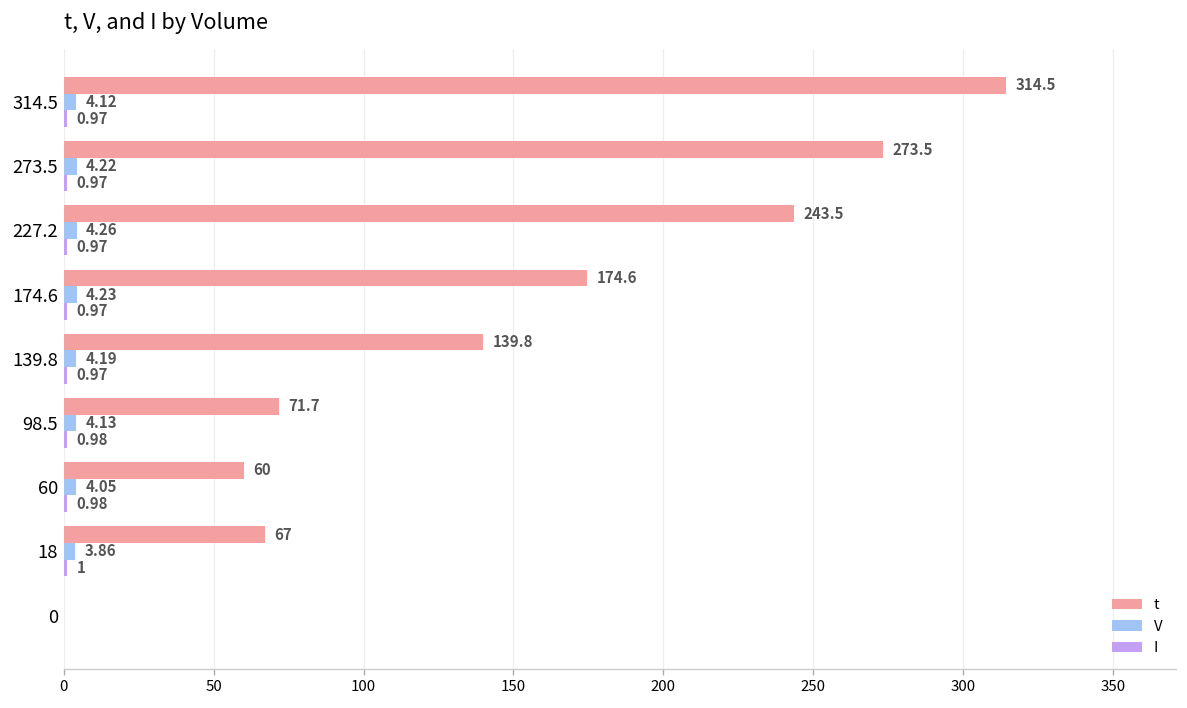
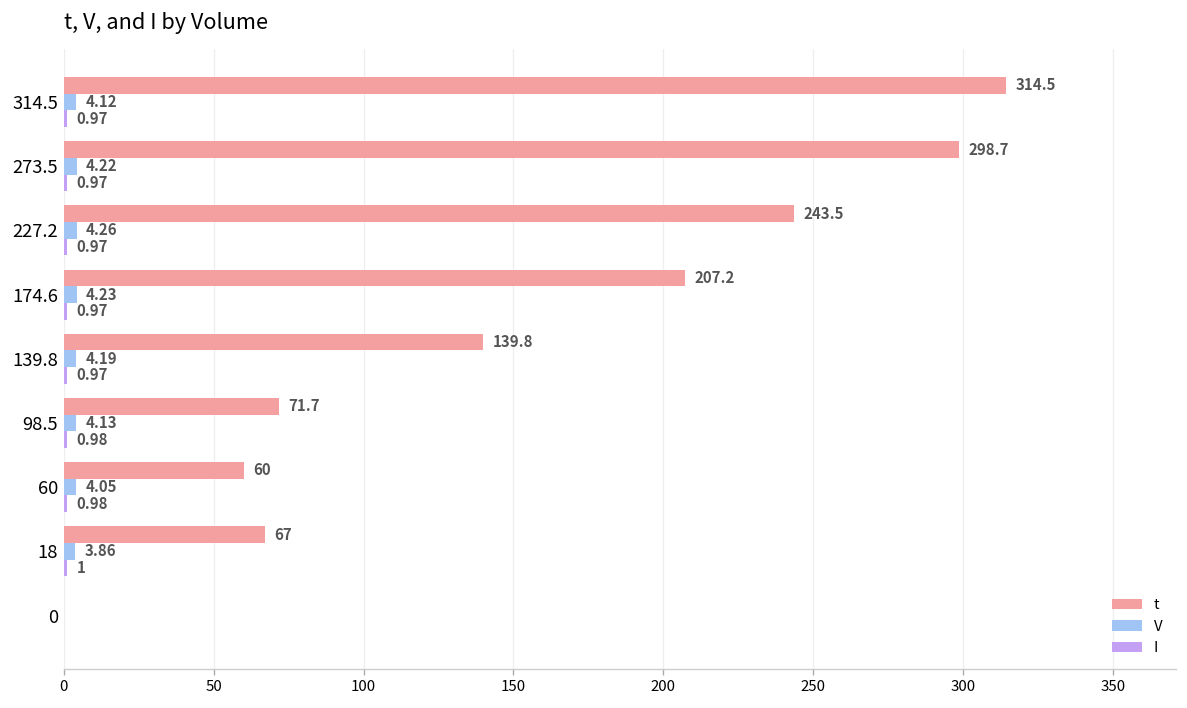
  {
    "t": {
      "314.5": 314.5,
-     "273.5": 273.5,
+     "273.5": 298.7,
      "227.2": 243.5,
-     "174.6": 174.6,
+     "174.6": 207.2,
      "139.8": 139.8,
      "98.5": 71.7,
      "60": 60,
      "18": 67
    }
  }
